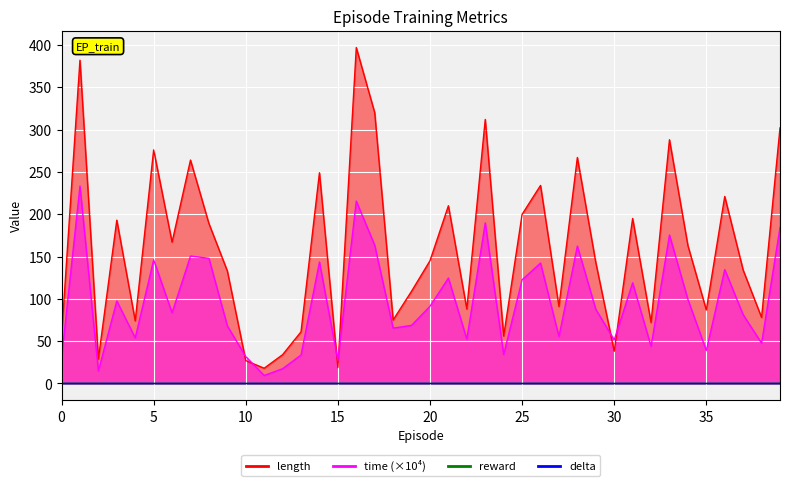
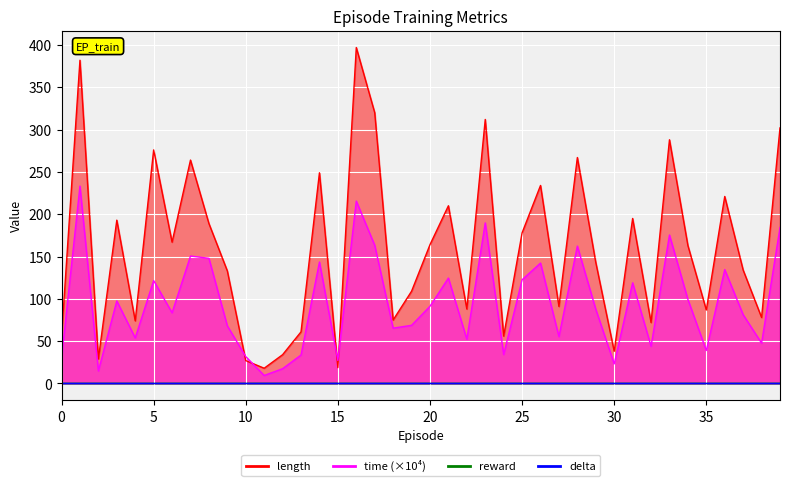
  {
    "length": {
      "0": 60,
      "5": 280,
      "10": 30,
      "15": 20,
-     "20": 150,
-     "25": 200,
+     "20": 160,
+     "25": 180,
      "30": 40,
      "35": 90
    },
    "time (×10⁴)": {
      "0": 30,
-     "5": 150,
+     "5": 120,
      "10": 30,
      "15": 30,
      "20": 90,
      "25": 120,
-     "30": 50,
+     "30": 20,
      "35": 40
    },
    "delta": {
      "0": 0,
      "5": 0,
      "10": 0,
      "15": 0,
      "20": 0,
      "25": 0,
      "30": 0,
      "35": 0
    }
  }
